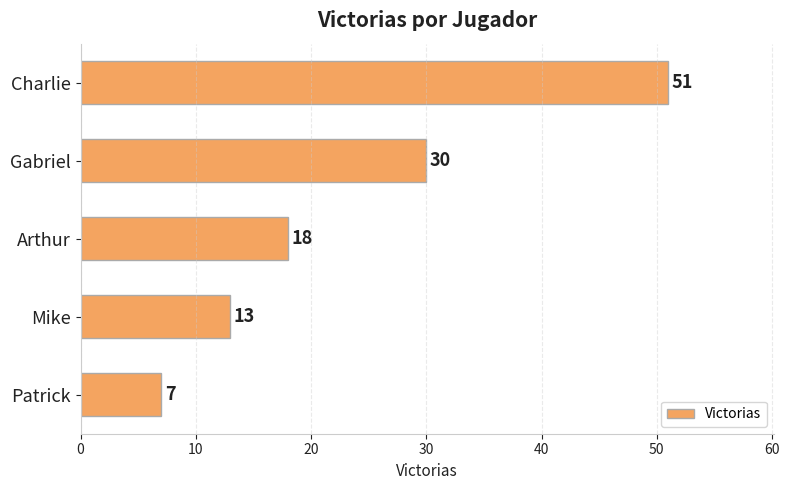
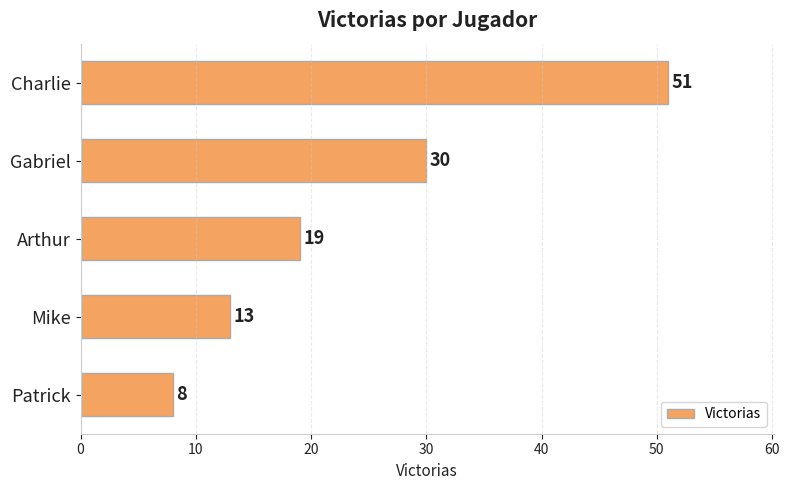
  {
    "Charlie": 51,
    "Gabriel": 30,
-   "Arthur": 18,
+   "Arthur": 19,
    "Mike": 13,
-   "Patrick": 7
+   "Patrick": 8
  }
